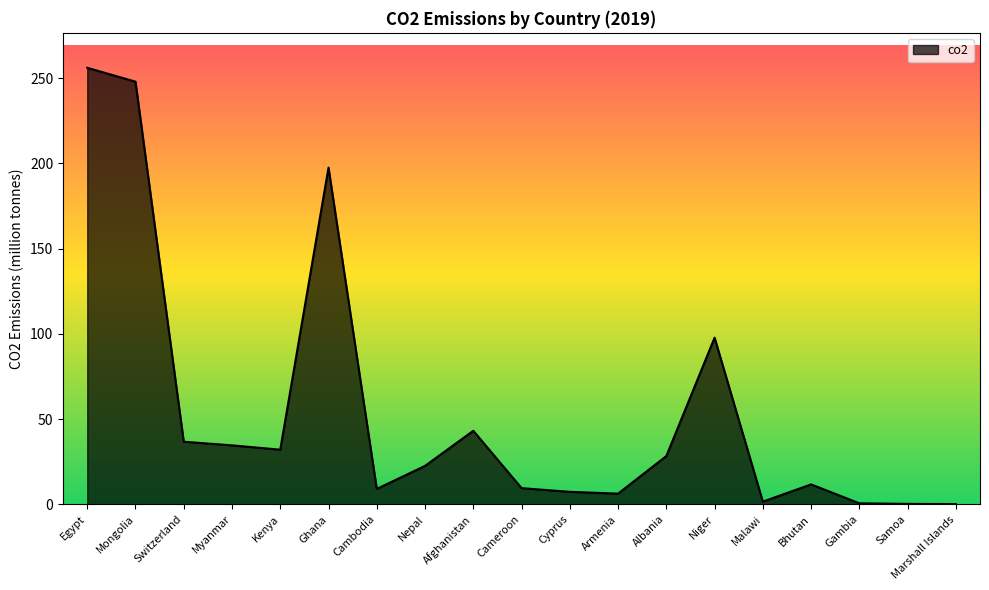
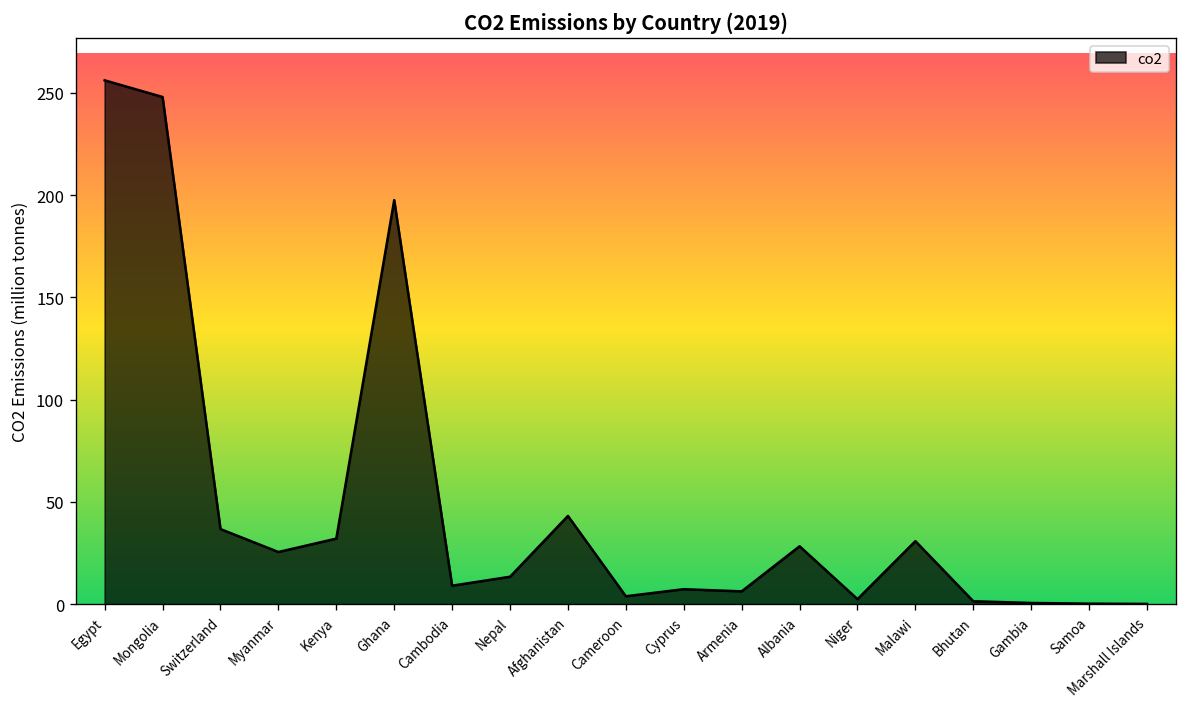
  {
    "Egypt": 256,
    "Mongolia": 248,
    "Switzerland": 37,
-   "Myanmar": 35,
+   "Myanmar": 26,
    "Kenya": 32,
    "Ghana": 198,
    "Cambodia": 9,
-   "Nepal": 23,
+   "Nepal": 13,
    "Afghanistan": 43,
-   "Cameroon": 10,
+   "Cameroon": 4,
    "Cyprus": 7,
    "Armenia": 6,
    "Albania": 28,
-   "Niger": 98,
-   "Malawi": 2,
-   "Bhutan": 12,
+   "Niger": 2,
+   "Malawi": 31,
+   "Bhutan": 1,
    "Gambia": 1,
    "Samoa": 0,
    "Marshall Islands": 0
  }
